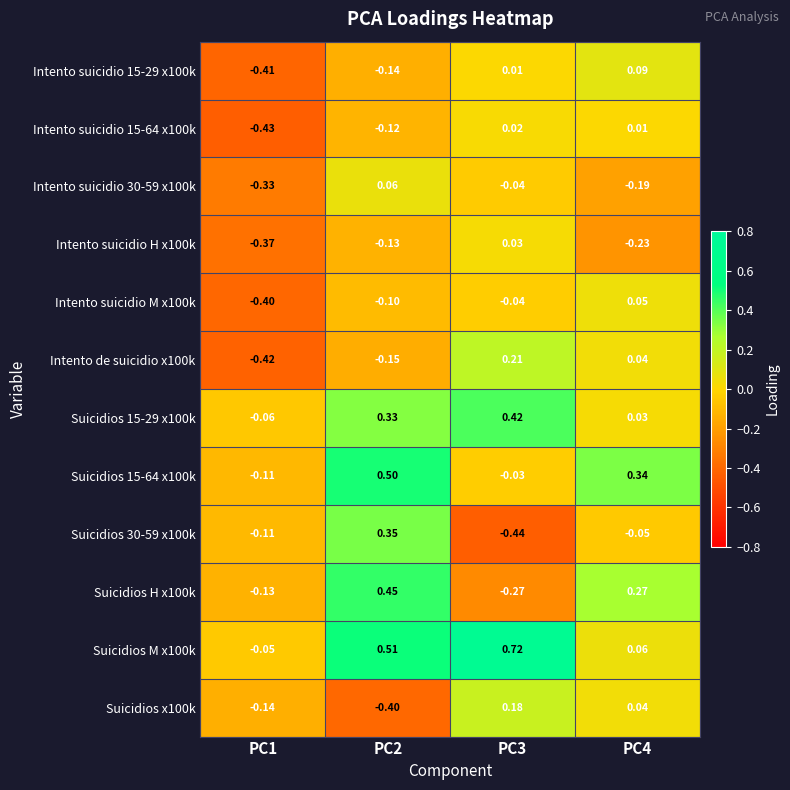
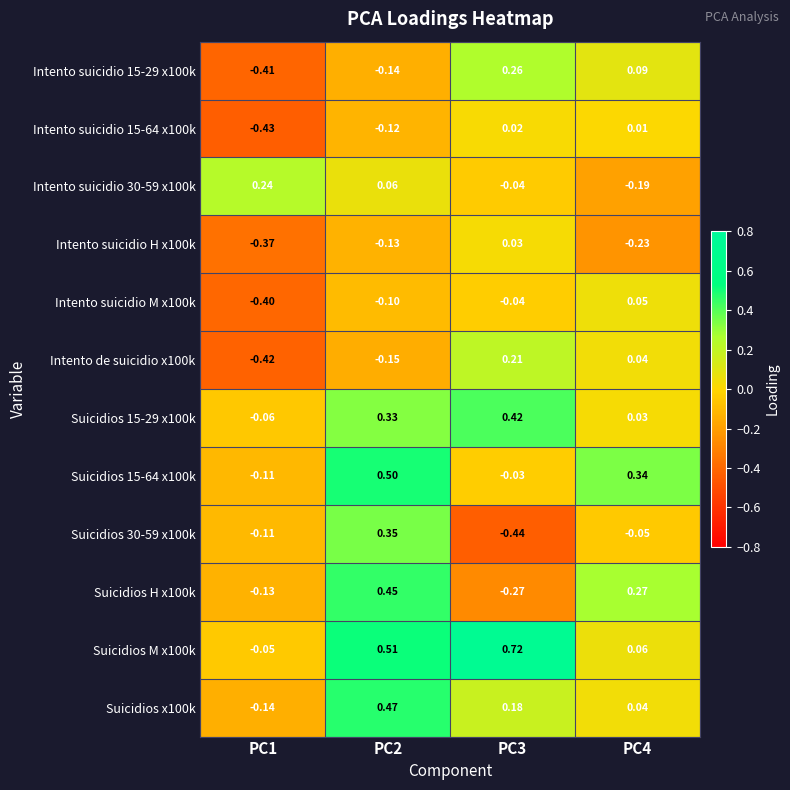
  {
    "Intento suicidio 15-29 x100k": {
      "PC1": -0.41,
      "PC2": -0.14,
-     "PC3": 0.01,
+     "PC3": 0.26,
      "PC4": 0.09
    },
    "Intento suicidio 15-64 x100k": {
      "PC1": -0.43,
      "PC2": -0.12,
      "PC3": 0.02,
      "PC4": 0.01
    },
    "Intento suicidio 30-59 x100k": {
-     "PC1": -0.33,
+     "PC1": 0.24,
      "PC2": 0.06,
      "PC3": -0.04,
      "PC4": -0.19
    },
    "Intento suicidio H x100k": {
      "PC1": -0.37,
      "PC2": -0.13,
      "PC3": 0.03,
      "PC4": -0.23
    },
    "Intento suicidio M x100k": {
      "PC1": -0.40,
      "PC2": -0.10,
      "PC3": -0.04,
      "PC4": 0.05
    },
    "Intento de suicidio x100k": {
      "PC1": -0.42,
      "PC2": -0.15,
      "PC3": 0.21,
      "PC4": 0.04
    },
    "Suicidios 15-29 x100k": {
      "PC1": -0.06,
      "PC2": 0.33,
      "PC3": 0.42,
      "PC4": 0.03
    },
    "Suicidios 15-64 x100k": {
      "PC1": -0.11,
      "PC2": 0.50,
      "PC3": -0.03,
      "PC4": 0.34
    },
    "Suicidios 30-59 x100k": {
      "PC1": -0.11,
      "PC2": 0.35,
      "PC3": -0.44,
      "PC4": -0.05
    },
    "Suicidios H x100k": {
      "PC1": -0.13,
      "PC2": 0.45,
      "PC3": -0.27,
      "PC4": 0.27
    },
    "Suicidios M x100k": {
      "PC1": -0.05,
      "PC2": 0.51,
      "PC3": 0.72,
      "PC4": 0.06
    },
    "Suicidios x100k": {
      "PC1": -0.14,
-     "PC2": -0.40,
+     "PC2": 0.47,
      "PC3": 0.18,
      "PC4": 0.04
    }
  }
